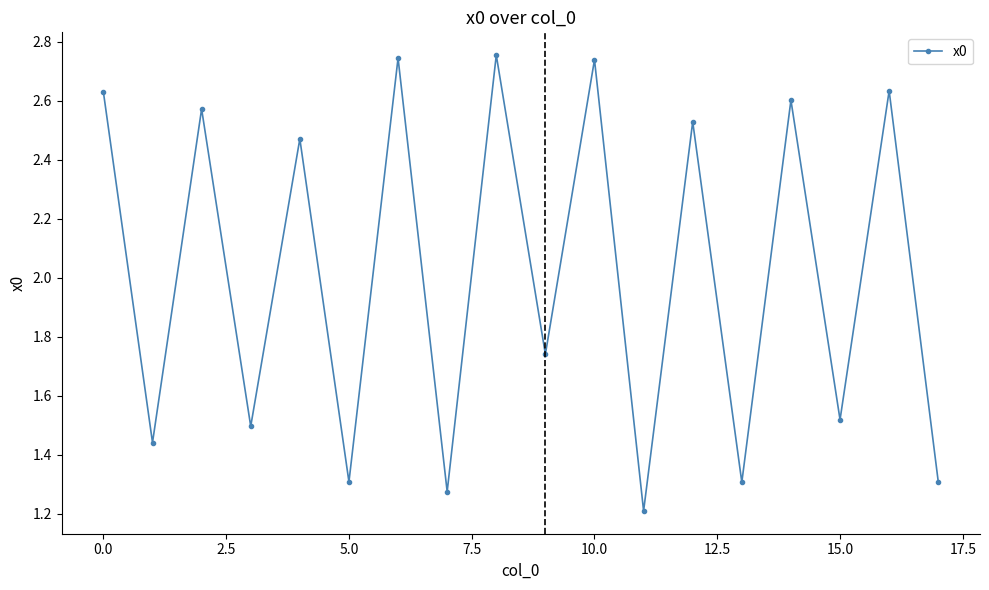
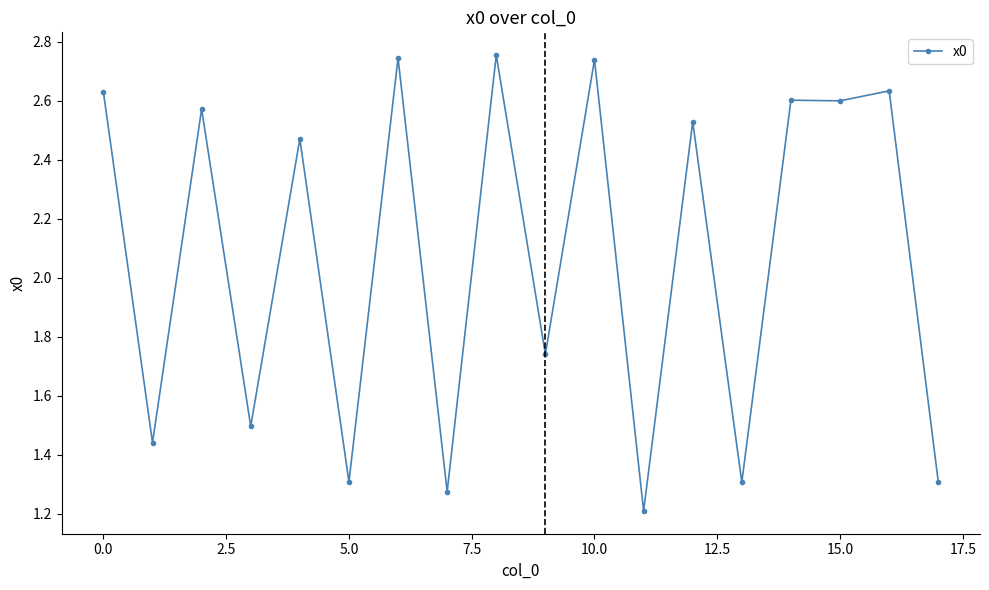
  {
    "0.0": 2.63,
    "5.0": 1.31,
    "10.0": 2.74,
-   "15.0": 1.52
+   "15.0": 2.60
  }
